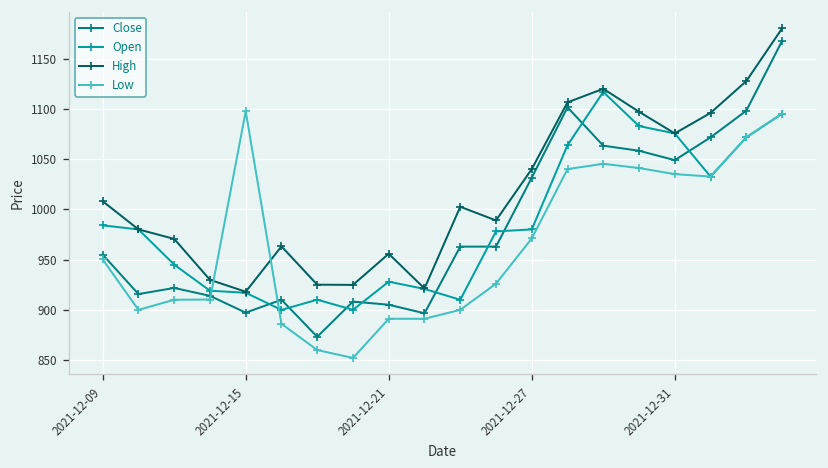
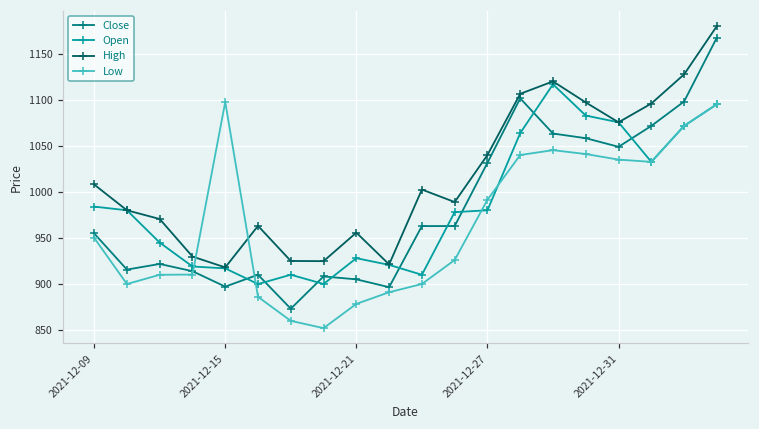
  {
    "Low": {
      "2021-12-09": 950,
      "2021-12-15": 1100,
-     "2021-12-21": 890,
-     "2021-12-27": 970,
+     "2021-12-21": 880,
+     "2021-12-27": 990,
      "2021-12-31": 1040
    }
  }
